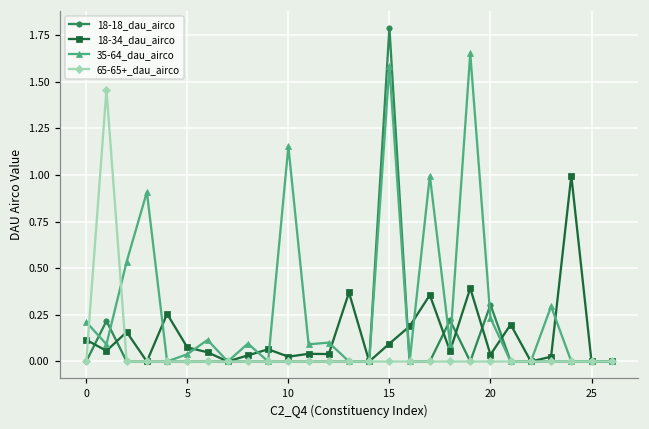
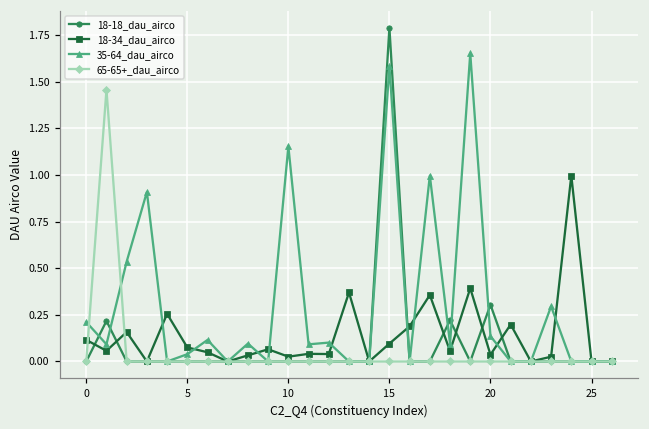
  {
    "35-64_dau_airco": {
      "0": 0.21,
      "5": 0.04,
      "10": 1.15,
      "15": 1.58,
-     "20": 0.23
+     "20": 0.14
    },
    "65-65+_dau_airco": {
      "15": 0.00,
      "20": 0.00
    }
  }
